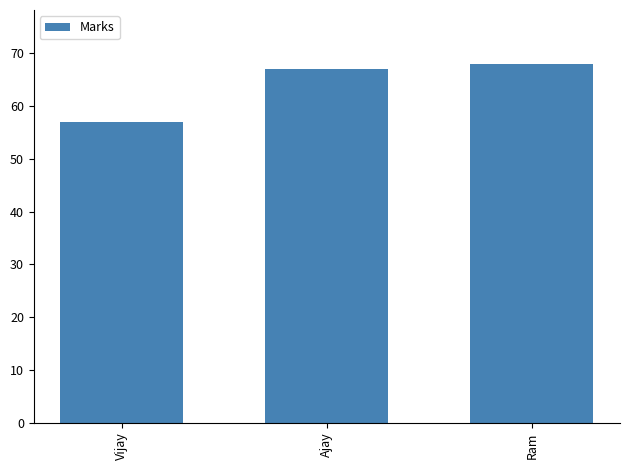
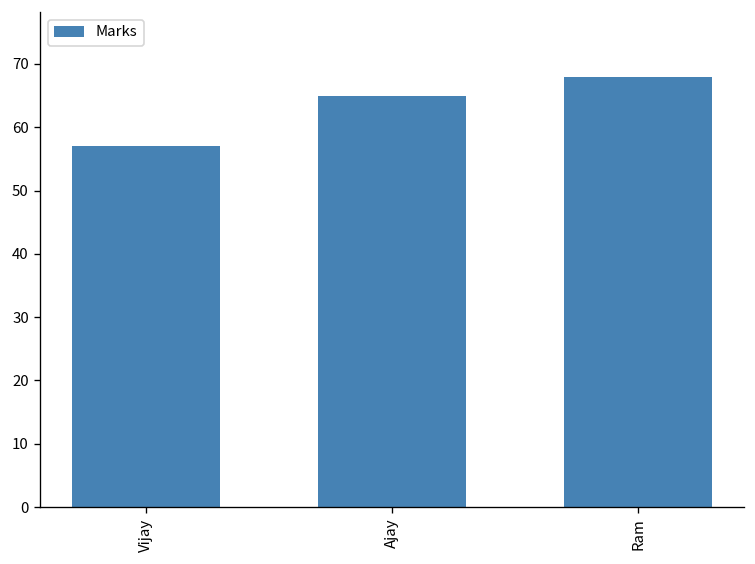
  {
    "Vijay": 57,
-   "Ajay": 67,
+   "Ajay": 65,
    "Ram": 68
  }
